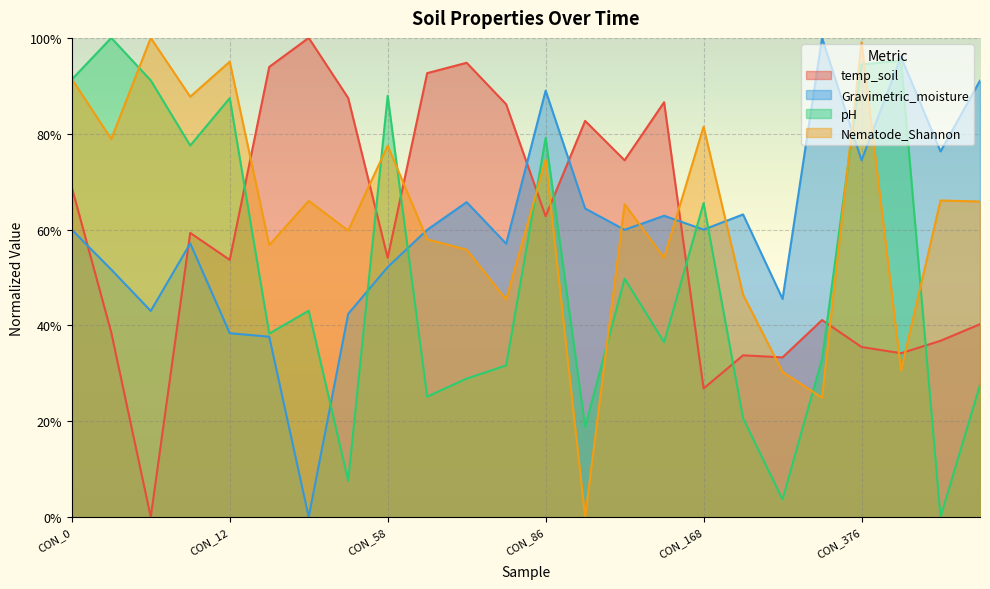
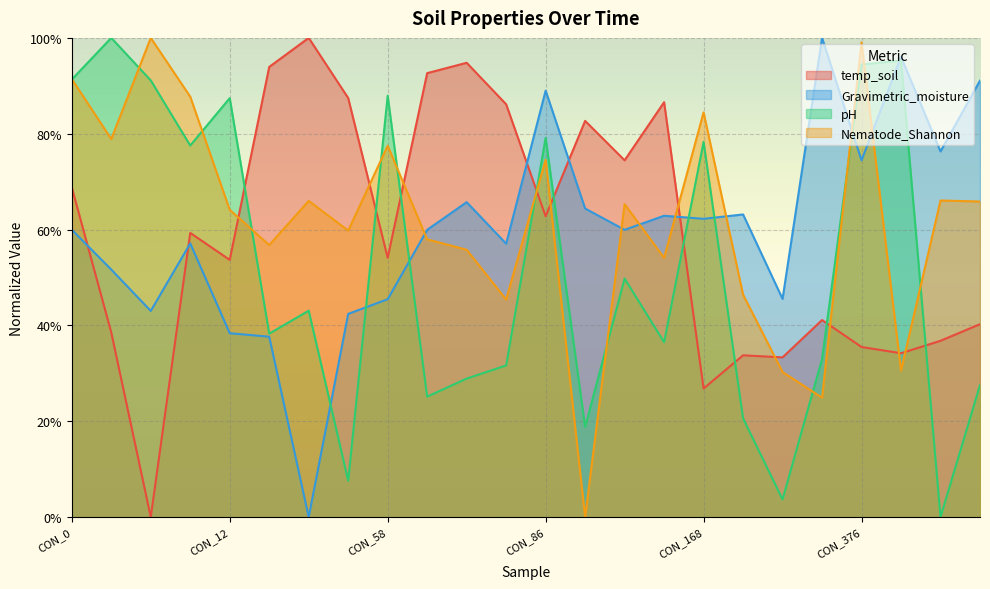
  {
    "temp_soil": {
      "CON_0": "69%",
      "CON_12": "54%",
      "CON_58": "54%",
      "CON_86": "63%",
      "CON_168": "27%",
      "CON_376": "35%"
    },
    "Gravimetric_moisture": {
      "CON_0": "60%",
      "CON_12": "38%",
-     "CON_58": "52%",
+     "CON_58": "45%",
      "CON_86": "89%",
-     "CON_168": "60%",
+     "CON_168": "62%",
      "CON_376": "74%"
    },
    "pH": {
      "CON_12": "87%",
      "CON_58": "88%",
      "CON_86": "79%",
-     "CON_168": "66%"
+     "CON_168": "78%"
    },
    "Nematode_Shannon": {
-     "CON_12": "95%",
+     "CON_12": "64%",
      "CON_58": "77%",
      "CON_86": "75%",
-     "CON_168": "81%",
+     "CON_168": "84%",
      "CON_376": "99%"
    }
  }
